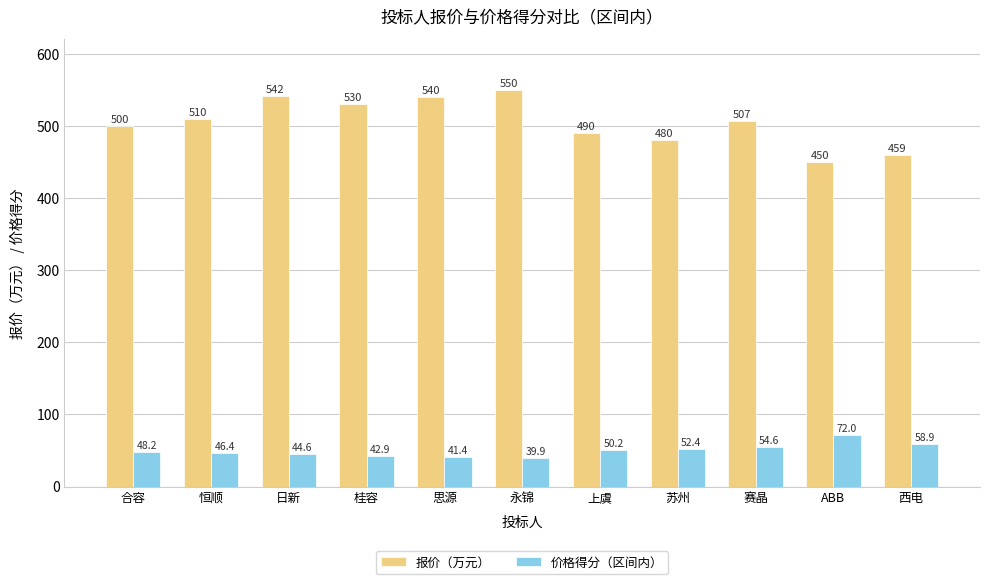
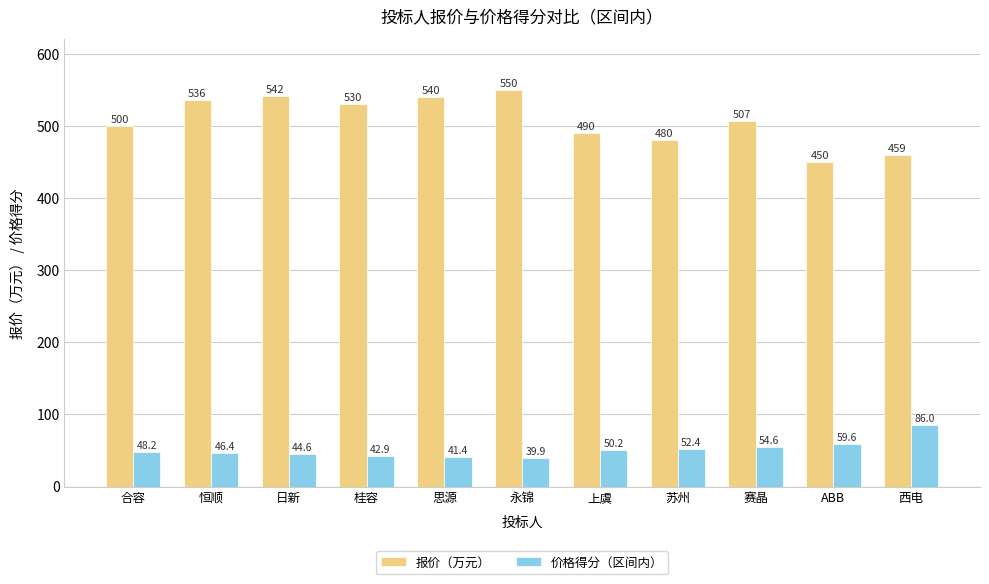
  {
    "报价（万元）": {
      "合容": 500,
-     "恒顺": 510,
+     "恒顺": 536,
      "日新": 542,
      "桂容": 530,
      "思源": 540,
      "永锦": 550,
      "上虞": 490,
      "苏州": 480,
      "赛晶": 507,
      "ABB": 450,
      "西电": 459
    },
    "价格得分（区间内）": {
      "合容": 48.2,
      "恒顺": 46.4,
      "日新": 44.6,
      "桂容": 42.9,
      "思源": 41.4,
      "永锦": 39.9,
      "上虞": 50.2,
      "苏州": 52.4,
      "赛晶": 54.6,
-     "ABB": 72.0,
-     "西电": 58.9
+     "ABB": 59.6,
+     "西电": 86.0
    }
  }
